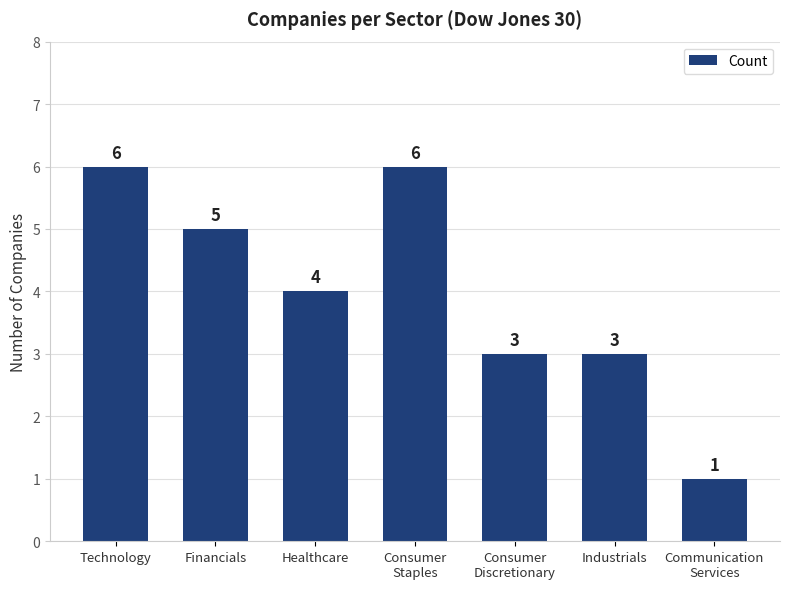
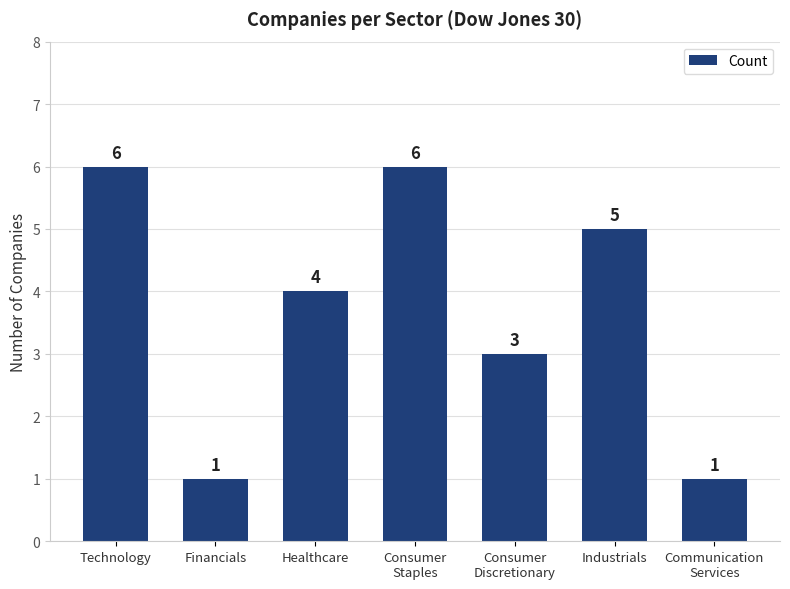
  {
    "Technology": 6,
-   "Financials": 5,
+   "Financials": 1,
    "Healthcare": 4,
    "Consumer Staples": 6,
    "Consumer Discretionary": 3,
-   "Industrials": 3,
+   "Industrials": 5,
    "Communication Services": 1
  }
